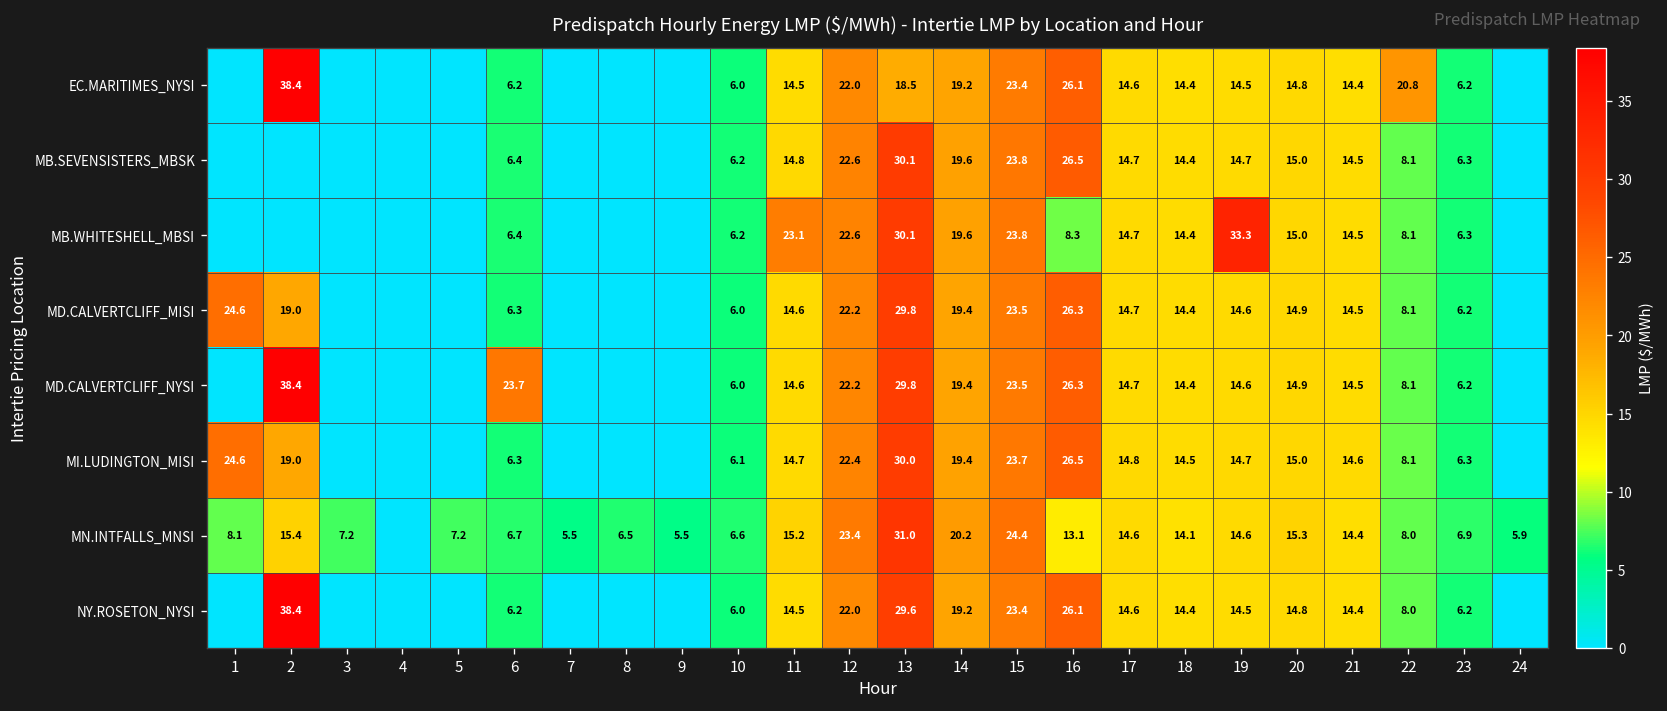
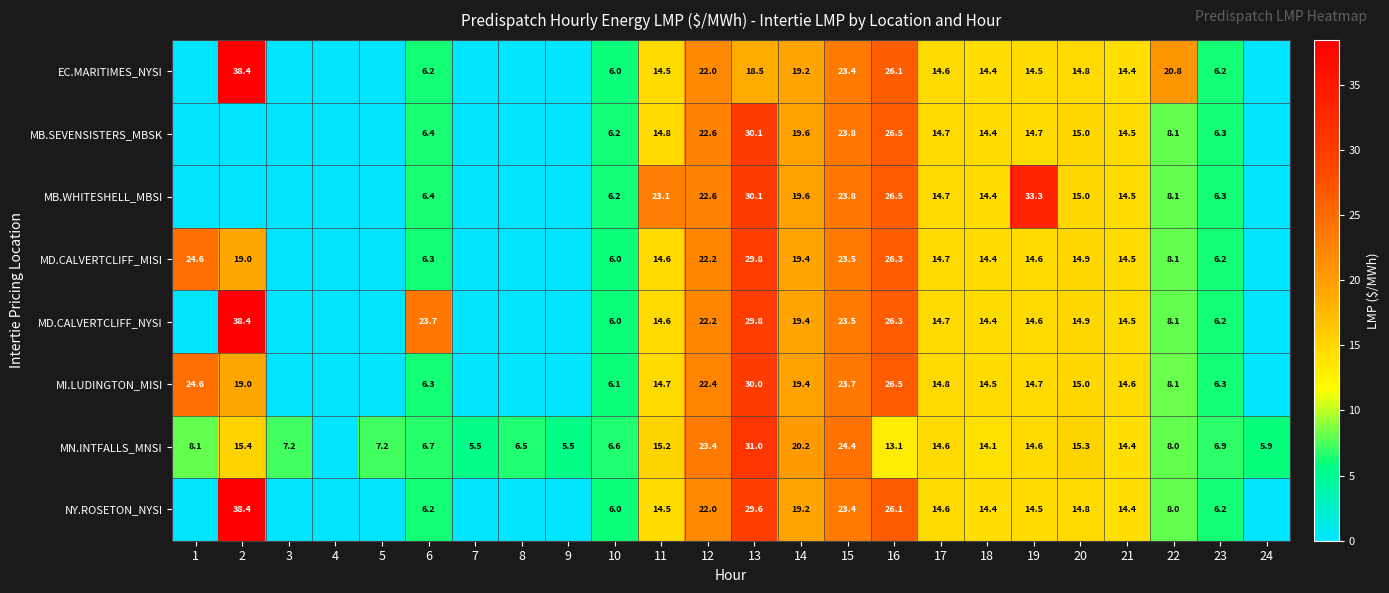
  {
    "EC.MARITIMES_NYSI": {
      "2": 38.4,
      "6": 6.2,
      "10": 6.0,
      "11": 14.5,
      "12": 22.0,
      "13": 18.5,
      "14": 19.2,
      "15": 23.4,
      "16": 26.1,
      "17": 14.6,
      "18": 14.4,
      "19": 14.5,
      "20": 14.8,
      "21": 14.4,
      "22": 20.8,
      "23": 6.2
    },
    "MB.SEVENSISTERS_MBSK": {
      "6": 6.4,
      "10": 6.2,
      "11": 14.8,
      "12": 22.6,
      "13": 30.1,
      "14": 19.6,
      "15": 23.8,
      "16": 26.5,
      "17": 14.7,
      "18": 14.4,
      "19": 14.7,
      "20": 15.0,
      "21": 14.5,
      "22": 8.1,
      "23": 6.3
    },
    "MB.WHITESHELL_MBSI": {
      "6": 6.4,
      "10": 6.2,
      "11": 23.1,
      "12": 22.6,
      "13": 30.1,
      "14": 19.6,
      "15": 23.8,
-     "16": 8.3,
+     "16": 26.5,
      "17": 14.7,
      "18": 14.4,
      "19": 33.3,
      "20": 15.0,
      "21": 14.5,
      "22": 8.1,
      "23": 6.3
    },
    "MD.CALVERTCLIFF_MISI": {
      "1": 24.6,
      "2": 19.0,
      "6": 6.3,
      "10": 6.0,
      "11": 14.6,
      "12": 22.2,
      "13": 29.8,
      "14": 19.4,
      "15": 23.5,
      "16": 26.3,
      "17": 14.7,
      "18": 14.4,
      "19": 14.6,
      "20": 14.9,
      "21": 14.5,
      "22": 8.1,
      "23": 6.2
    },
    "MD.CALVERTCLIFF_NYSI": {
      "2": 38.4,
      "6": 23.7,
      "10": 6.0,
      "11": 14.6,
      "12": 22.2,
      "13": 29.8,
      "14": 19.4,
      "15": 23.5,
      "16": 26.3,
      "17": 14.7,
      "18": 14.4,
      "19": 14.6,
      "20": 14.9,
      "21": 14.5,
      "22": 8.1,
      "23": 6.2
    },
    "MI.LUDINGTON_MISI": {
      "1": 24.6,
      "2": 19.0,
      "6": 6.3,
      "10": 6.1,
      "11": 14.7,
      "12": 22.4,
      "13": 30.0,
      "14": 19.4,
      "15": 23.7,
      "16": 26.5,
      "17": 14.8,
      "18": 14.5,
      "19": 14.7,
      "20": 15.0,
      "21": 14.6,
      "22": 8.1,
      "23": 6.3
    },
    "MN.INTFALLS_MNSI": {
      "1": 8.1,
      "2": 15.4,
      "3": 7.2,
      "5": 7.2,
      "6": 6.7,
      "7": 5.5,
      "8": 6.5,
      "9": 5.5,
      "10": 6.6,
      "11": 15.2,
      "12": 23.4,
      "13": 31.0,
      "14": 20.2,
      "15": 24.4,
      "16": 13.1,
      "17": 14.6,
      "18": 14.1,
      "19": 14.6,
      "20": 15.3,
      "21": 14.4,
      "22": 8.0,
      "23": 6.9,
      "24": 5.9
    },
    "NY.ROSETON_NYSI": {
      "2": 38.4,
      "6": 6.2,
      "10": 6.0,
      "11": 14.5,
      "12": 22.0,
      "13": 29.6,
      "14": 19.2,
      "15": 23.4,
      "16": 26.1,
      "17": 14.6,
      "18": 14.4,
      "19": 14.5,
      "20": 14.8,
      "21": 14.4,
      "22": 8.0,
      "23": 6.2
    }
  }
